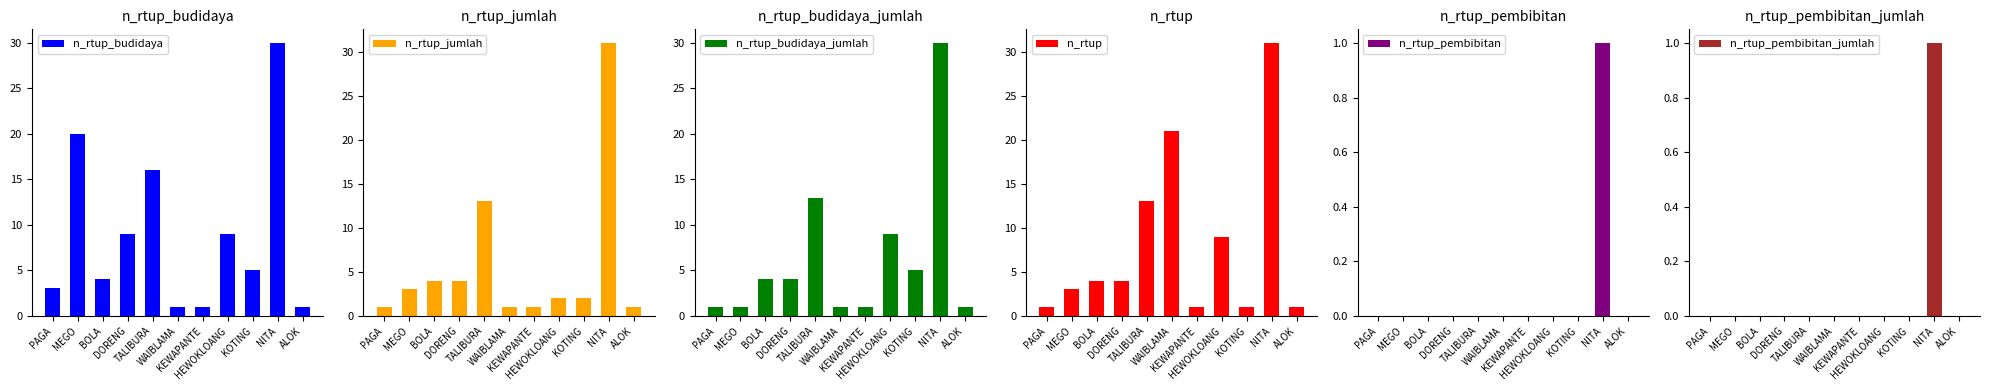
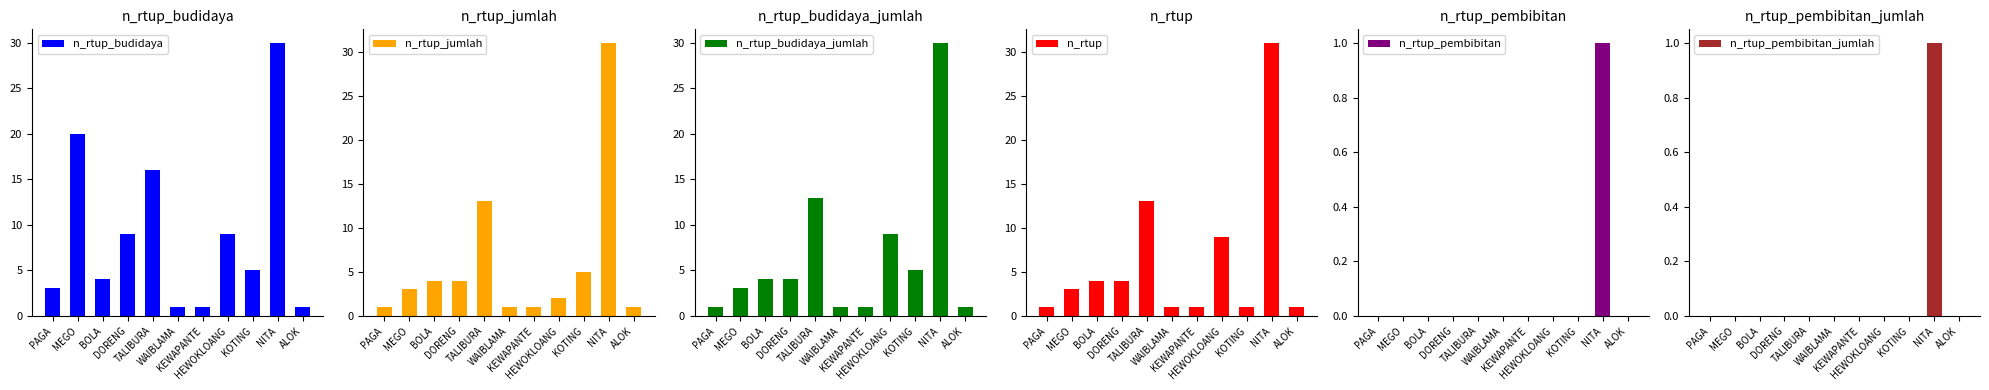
  {
    "n_rtup_budidaya": {
      "PAGA": 3,
      "MEGO": 20,
      "BOLA": 4,
      "DORENG": 9,
      "TALIBURA": 16,
      "WAIBLAMA": 1,
      "KEWAPANTE": 1,
      "HEWOKLOANG": 9,
      "KOTING": 5,
      "NITA": 30,
      "ALOK": 1
    },
    "n_rtup_jumlah": {
      "PAGA": 1,
      "MEGO": 3,
      "BOLA": 4,
      "DORENG": 4,
      "TALIBURA": 13,
      "WAIBLAMA": 1,
      "KEWAPANTE": 1,
      "HEWOKLOANG": 2,
-     "KOTING": 2,
+     "KOTING": 5,
      "NITA": 31,
      "ALOK": 1
    },
    "n_rtup_budidaya_jumlah": {
      "PAGA": 1,
-     "MEGO": 1,
+     "MEGO": 3,
      "BOLA": 4,
      "DORENG": 4,
      "TALIBURA": 13,
      "WAIBLAMA": 1,
      "KEWAPANTE": 1,
      "HEWOKLOANG": 9,
      "KOTING": 5,
      "NITA": 30,
      "ALOK": 1
    },
    "n_rtup": {
      "PAGA": 1,
      "MEGO": 3,
      "BOLA": 4,
      "DORENG": 4,
      "TALIBURA": 13,
-     "WAIBLAMA": 21,
+     "WAIBLAMA": 1,
      "KEWAPANTE": 1,
      "HEWOKLOANG": 9,
      "KOTING": 1,
      "NITA": 31,
      "ALOK": 1
    },
    "n_rtup_pembibitan": {
      "PAGA": 0.00,
      "MEGO": 0.00,
      "BOLA": 0.00,
      "DORENG": 0.00,
      "TALIBURA": 0.00,
      "WAIBLAMA": 0.00,
      "KEWAPANTE": 0.00,
      "HEWOKLOANG": 0.00,
      "KOTING": 0.00,
      "NITA": 1.00,
      "ALOK": 0.00
    },
    "n_rtup_pembibitan_jumlah": {
      "PAGA": 0.00,
      "MEGO": 0.00,
      "BOLA": 0.00,
      "DORENG": 0.00,
      "TALIBURA": 0.00,
      "WAIBLAMA": 0.00,
      "KEWAPANTE": 0.00,
      "HEWOKLOANG": 0.00,
      "KOTING": 0.00,
      "NITA": 1.00,
      "ALOK": 0.00
    }
  }
